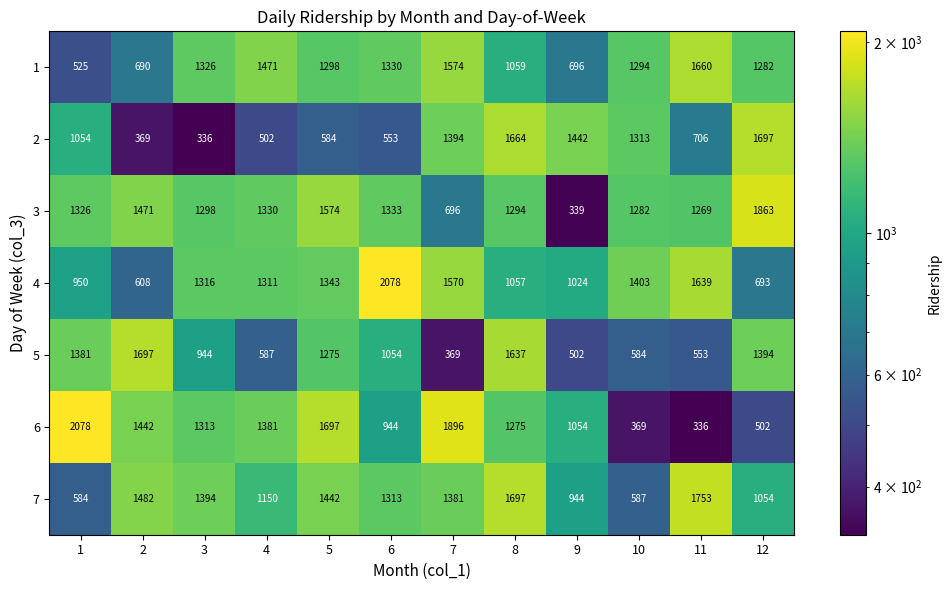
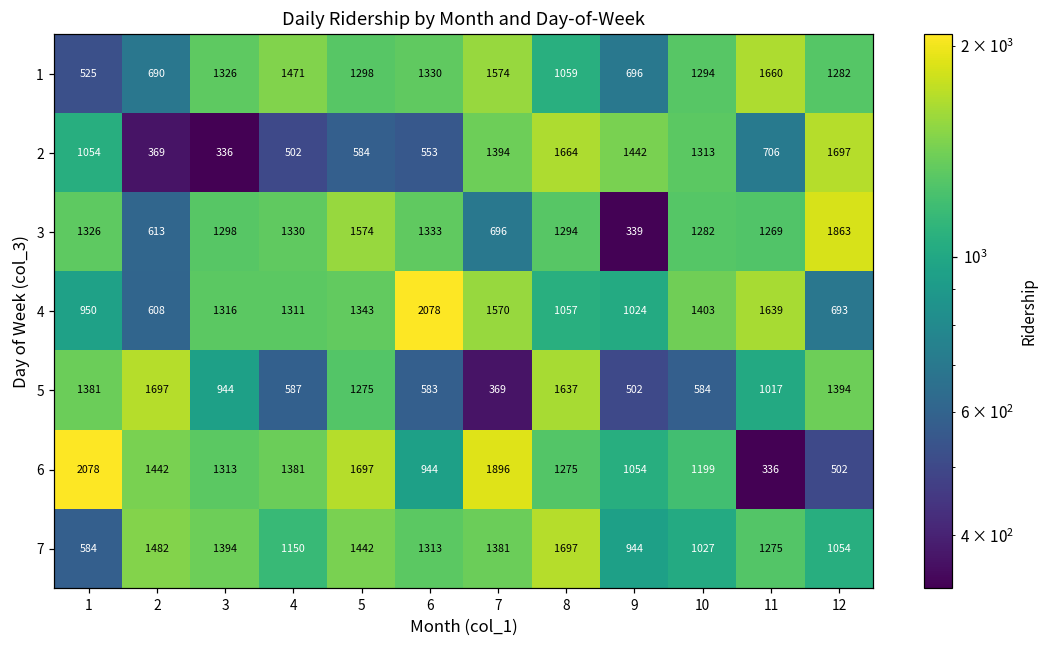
  {
    "1": {
      "1": 525,
      "2": 690,
      "3": 1326,
      "4": 1471,
      "5": 1298,
      "6": 1330,
      "7": 1574,
      "8": 1059,
      "9": 696,
      "10": 1294,
      "11": 1660,
      "12": 1282
    },
    "2": {
      "1": 1054,
      "2": 369,
      "3": 336,
      "4": 502,
      "5": 584,
      "6": 553,
      "7": 1394,
      "8": 1664,
      "9": 1442,
      "10": 1313,
      "11": 706,
      "12": 1697
    },
    "3": {
      "1": 1326,
-     "2": 1471,
+     "2": 613,
      "3": 1298,
      "4": 1330,
      "5": 1574,
      "6": 1333,
      "7": 696,
      "8": 1294,
      "9": 339,
      "10": 1282,
      "11": 1269,
      "12": 1863
    },
    "4": {
      "1": 950,
      "2": 608,
      "3": 1316,
      "4": 1311,
      "5": 1343,
      "6": 2078,
      "7": 1570,
      "8": 1057,
      "9": 1024,
      "10": 1403,
      "11": 1639,
      "12": 693
    },
    "5": {
      "1": 1381,
      "2": 1697,
      "3": 944,
      "4": 587,
      "5": 1275,
-     "6": 1054,
+     "6": 583,
      "7": 369,
      "8": 1637,
      "9": 502,
      "10": 584,
-     "11": 553,
+     "11": 1017,
      "12": 1394
    },
    "6": {
      "1": 2078,
      "2": 1442,
      "3": 1313,
      "4": 1381,
      "5": 1697,
      "6": 944,
      "7": 1896,
      "8": 1275,
      "9": 1054,
-     "10": 369,
+     "10": 1199,
      "11": 336,
      "12": 502
    },
    "7": {
      "1": 584,
      "2": 1482,
      "3": 1394,
      "4": 1150,
      "5": 1442,
      "6": 1313,
      "7": 1381,
      "8": 1697,
      "9": 944,
-     "10": 587,
-     "11": 1753,
+     "10": 1027,
+     "11": 1275,
      "12": 1054
    }
  }
